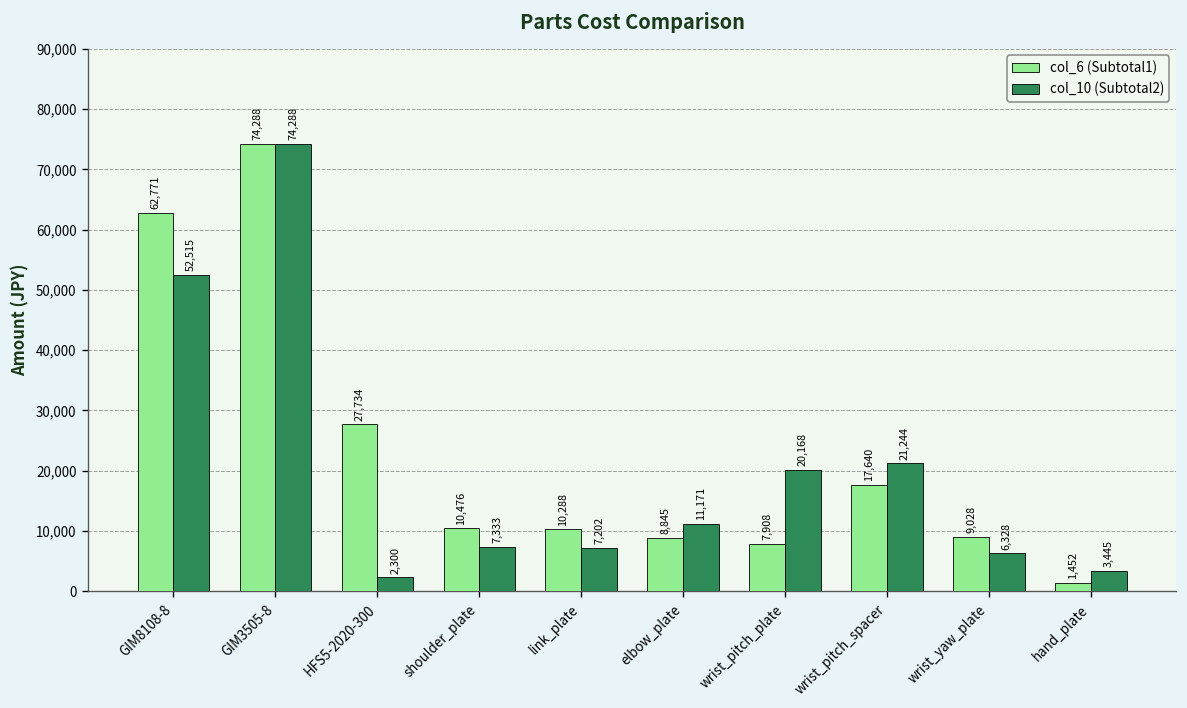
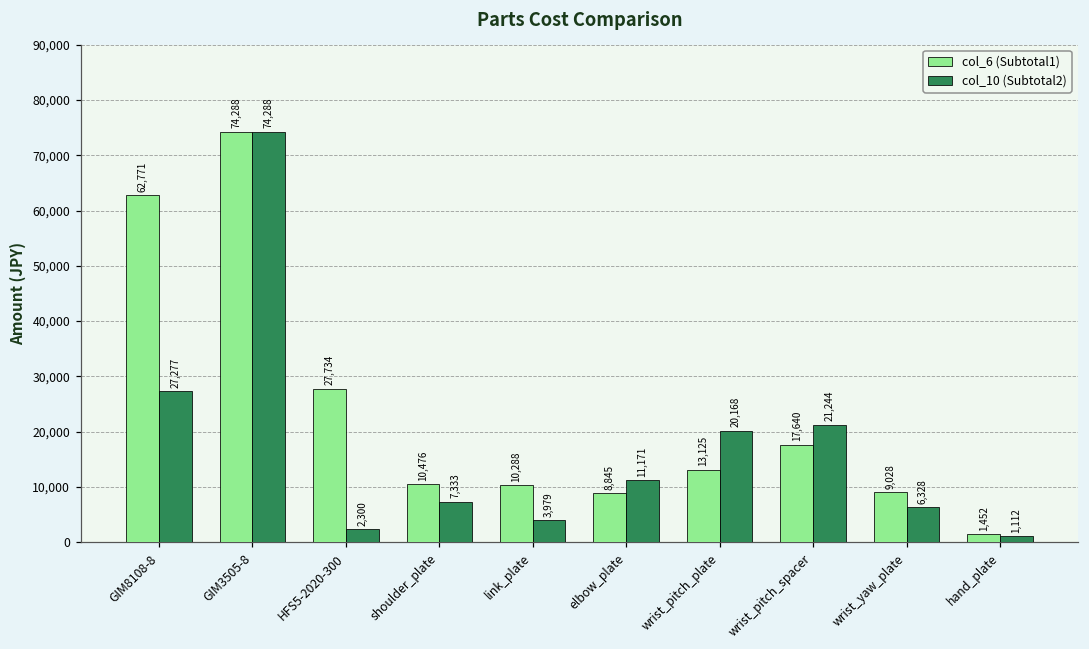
  {
    "col_6 (Subtotal1)": {
      "GIM8108-8": "62,771",
      "GIM3505-8": "74,288",
      "HFS5-2020-300": "27,734",
      "shoulder_plate": "10,476",
      "link_plate": "10,288",
      "elbow_plate": "8,845",
-     "wrist_pitch_plate": "7,908",
+     "wrist_pitch_plate": "13,125",
      "wrist_pitch_spacer": "17,640",
      "wrist_yaw_plate": "9,028",
      "hand_plate": "1,452"
    },
    "col_10 (Subtotal2)": {
-     "GIM8108-8": "52,515",
+     "GIM8108-8": "27,277",
      "GIM3505-8": "74,288",
      "HFS5-2020-300": "2,300",
      "shoulder_plate": "7,333",
-     "link_plate": "7,202",
+     "link_plate": "3,979",
      "elbow_plate": "11,171",
      "wrist_pitch_plate": "20,168",
      "wrist_pitch_spacer": "21,244",
      "wrist_yaw_plate": "6,328",
-     "hand_plate": "3,445"
+     "hand_plate": "1,112"
    }
  }
